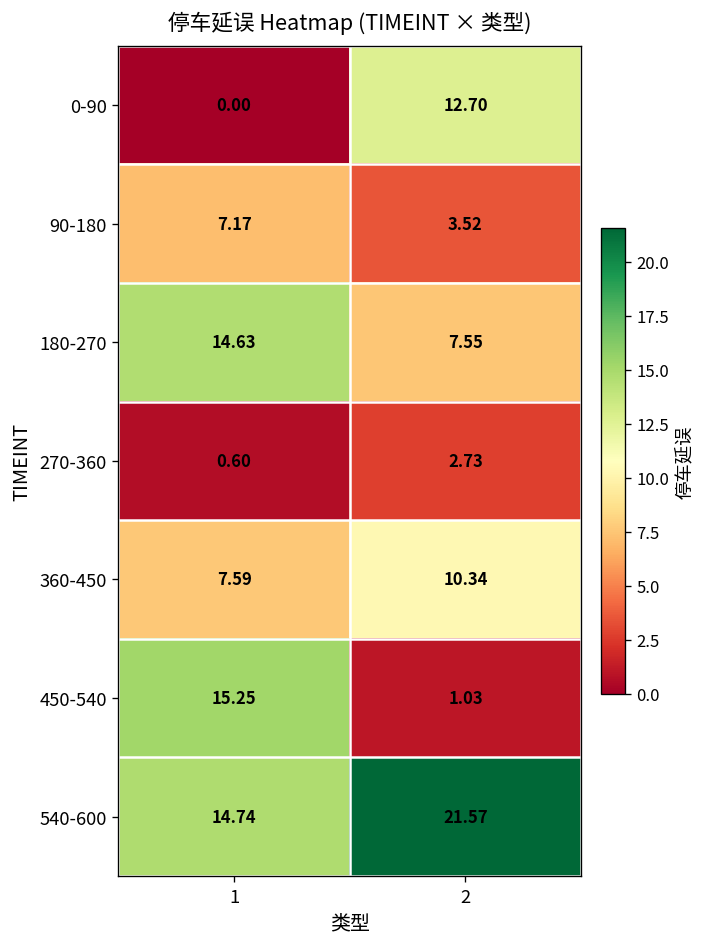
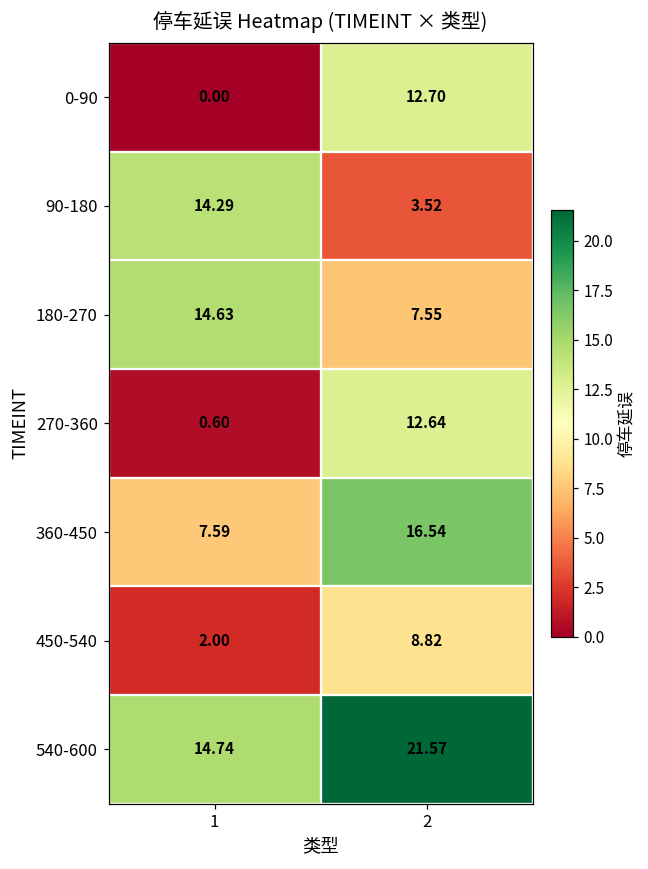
  {
    "0-90": {
      "1": 0.00,
      "2": 12.70
    },
    "90-180": {
-     "1": 7.17,
+     "1": 14.29,
      "2": 3.52
    },
    "180-270": {
      "1": 14.63,
      "2": 7.55
    },
    "270-360": {
      "1": 0.60,
-     "2": 2.73
+     "2": 12.64
    },
    "360-450": {
      "1": 7.59,
-     "2": 10.34
+     "2": 16.54
    },
    "450-540": {
-     "1": 15.25,
-     "2": 1.03
+     "1": 2.00,
+     "2": 8.82
    },
    "540-600": {
      "1": 14.74,
      "2": 21.57
    }
  }
